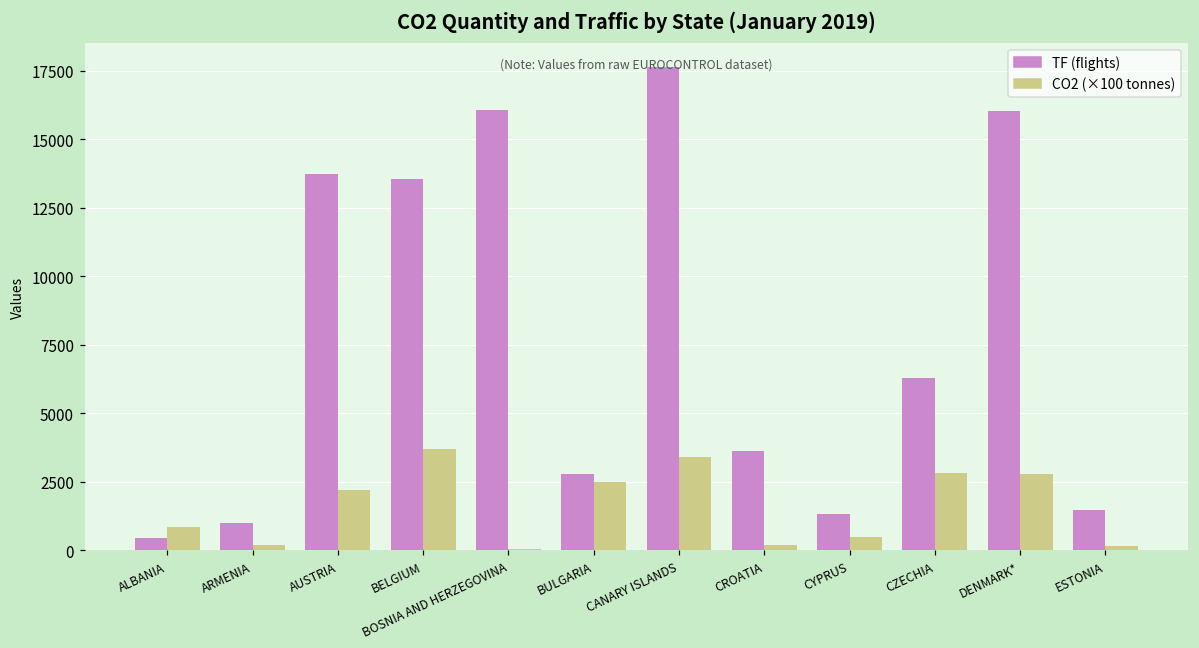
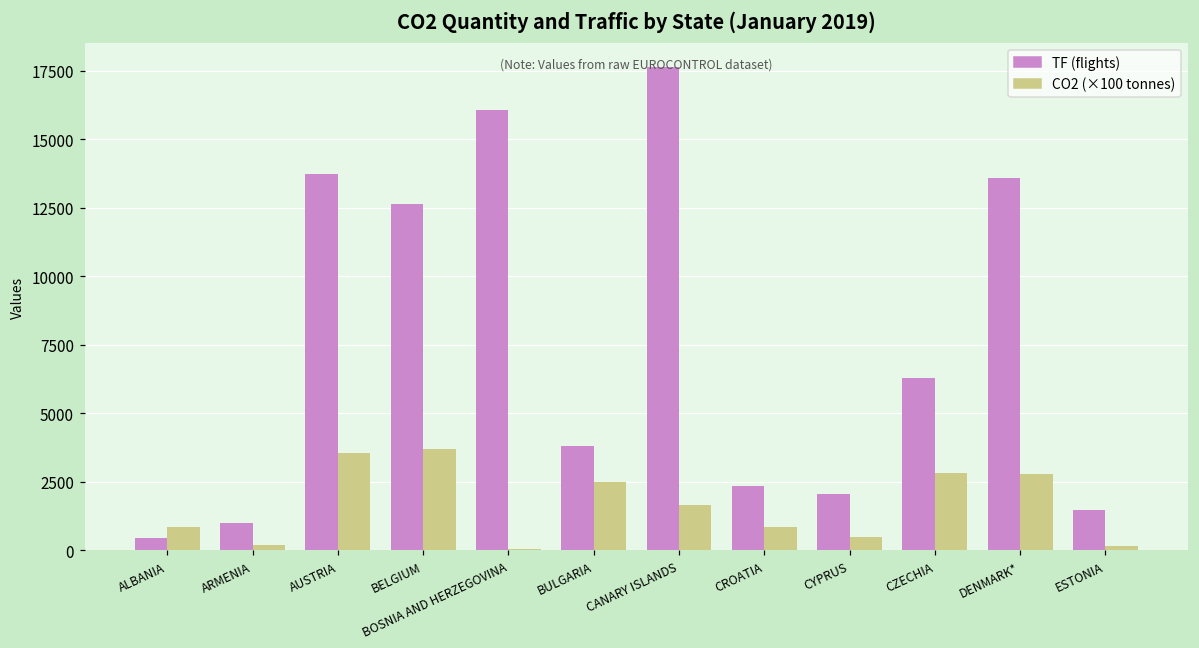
  {
    "TF (flights)": {
      "ALBANIA": 400,
      "ARMENIA": 1000,
      "AUSTRIA": 13700,
-     "BELGIUM": 13500,
+     "BELGIUM": 12600,
      "BOSNIA AND HERZEGOVINA": 16100,
-     "BULGARIA": 2800,
+     "BULGARIA": 3800,
      "CANARY ISLANDS": 17600,
-     "CROATIA": 3600,
-     "CYPRUS": 1300,
+     "CROATIA": 2300,
+     "CYPRUS": 2000,
      "CZECHIA": 6300,
-     "DENMARK*": 16000,
+     "DENMARK*": 13600,
      "ESTONIA": 1500
    },
    "CO2 (×100 tonnes)": {
      "ALBANIA": 800,
      "ARMENIA": 200,
-     "AUSTRIA": 2200,
+     "AUSTRIA": 3500,
      "BELGIUM": 3700,
      "BULGARIA": 2500,
-     "CANARY ISLANDS": 3400,
-     "CROATIA": 200,
+     "CANARY ISLANDS": 1600,
+     "CROATIA": 900,
      "CYPRUS": 500,
      "CZECHIA": 2800,
      "DENMARK*": 2800,
      "ESTONIA": 200
    }
  }
